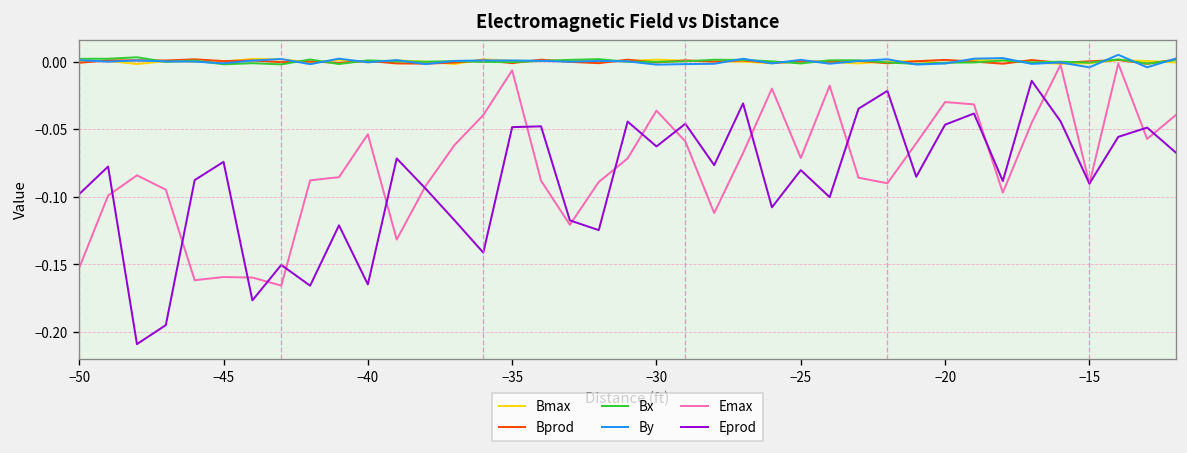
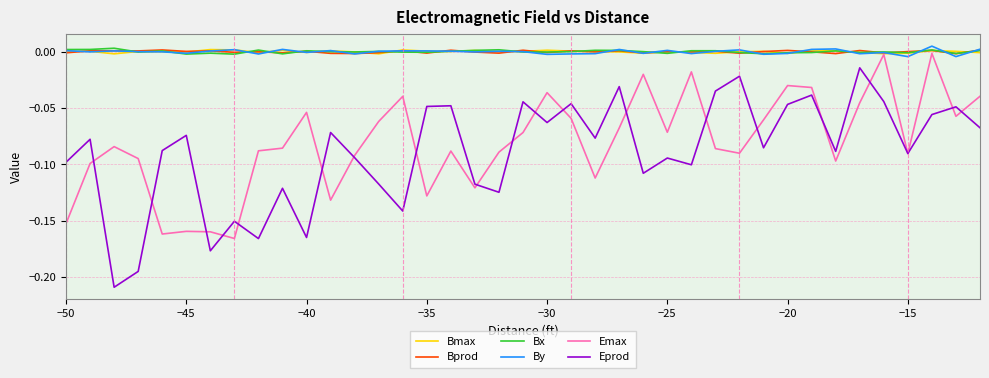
  {
    "By": {
      "−15": -0.004
    },
    "Emax": {
      "−50": -0.152,
      "−45": -0.159,
      "−40": -0.054,
-     "−35": -0.006,
+     "−35": -0.128,
      "−30": -0.036,
      "−25": -0.071,
      "−20": -0.030
    },
    "Eprod": {
      "−50": -0.098,
      "−45": -0.074,
      "−40": -0.165,
      "−35": -0.048,
      "−30": -0.063,
-     "−25": -0.080,
+     "−25": -0.094,
      "−20": -0.047
    }
  }
